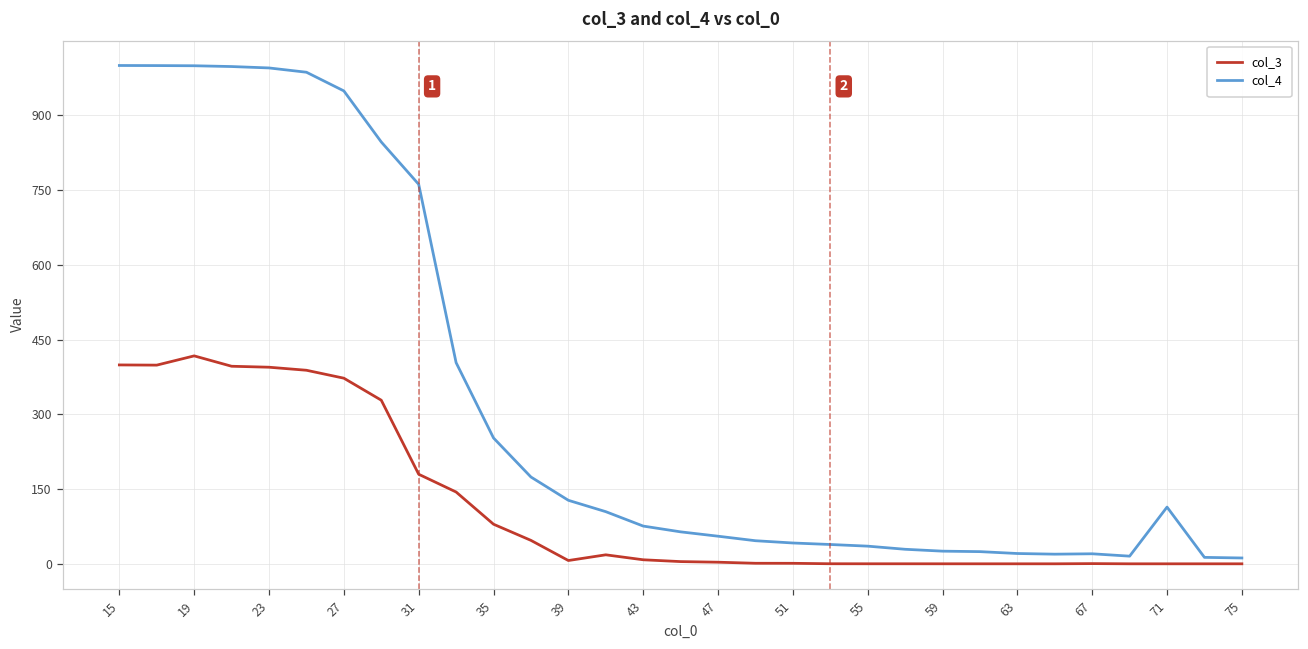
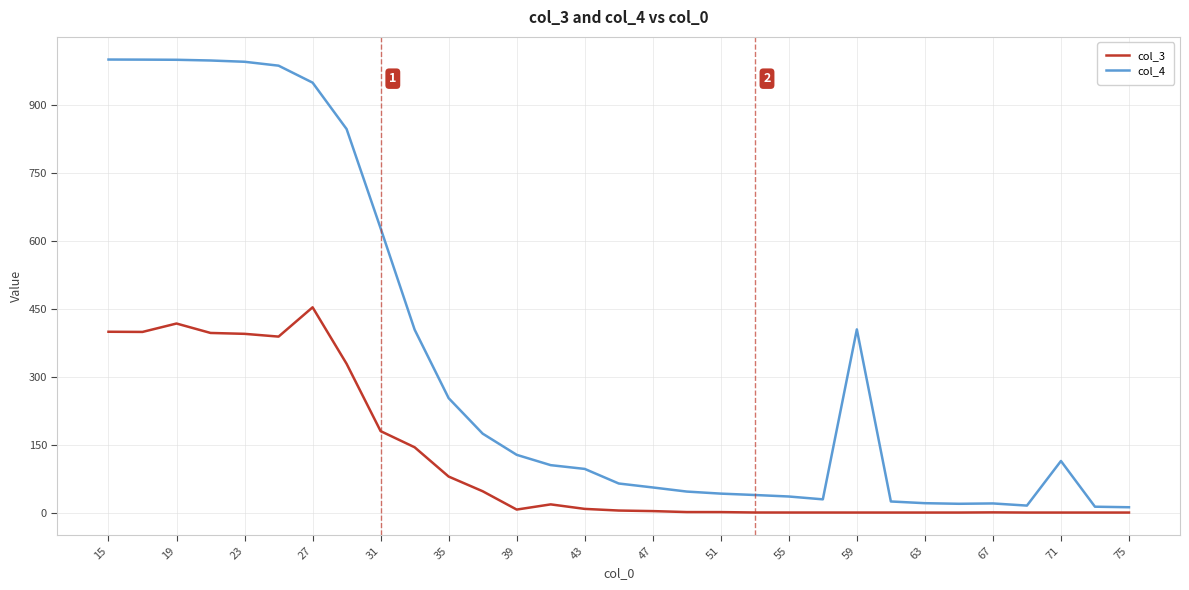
  {
    "col_3": {
      "15": 400,
      "19": 420,
      "23": 390,
-     "27": 370,
+     "27": 450,
      "31": 180,
      "35": 80,
      "39": 10,
      "43": 10,
      "47": 0,
      "51": 0,
      "55": 0,
      "59": 0,
      "63": 0,
      "67": 0,
      "71": 0,
      "75": 0
    },
    "col_4": {
      "15": 1000,
      "19": 1000,
      "23": 1000,
      "27": 950,
-     "31": 760,
+     "31": 630,
      "35": 250,
      "39": 130,
-     "43": 80,
+     "43": 100,
      "47": 60,
      "51": 40,
      "55": 40,
-     "59": 30,
+     "59": 400,
      "63": 20,
      "67": 20,
      "71": 110,
      "75": 10
    }
  }
